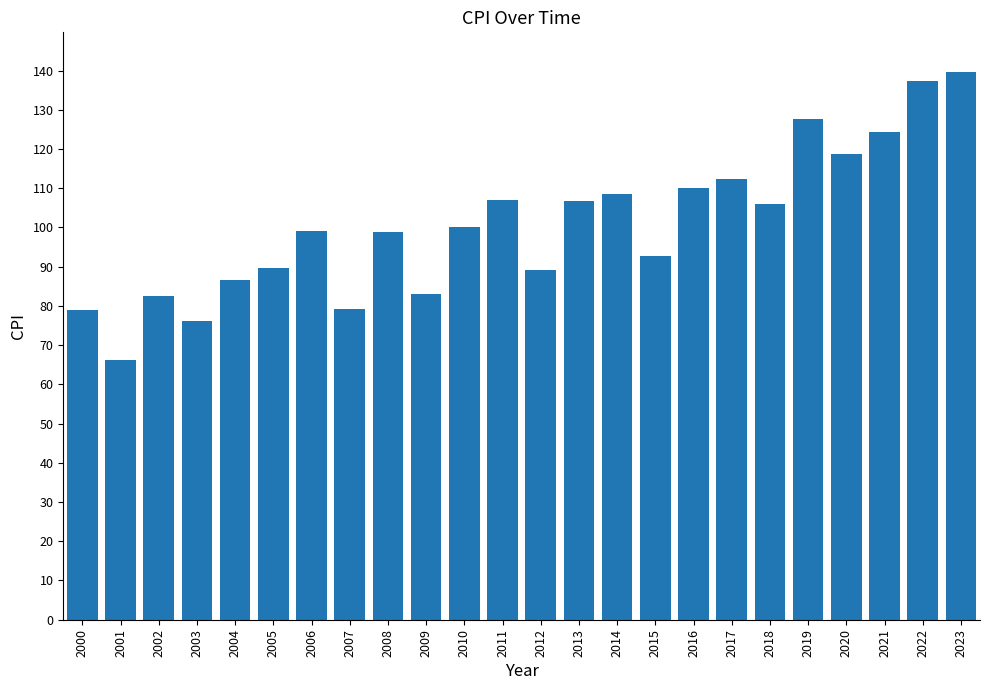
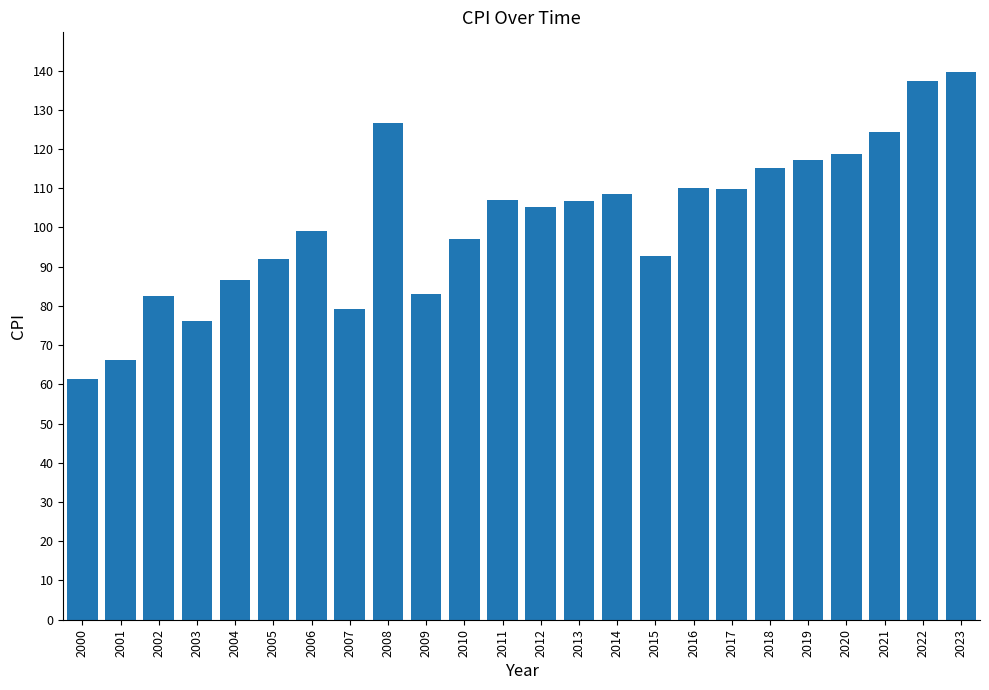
  {
-   "2000": 79,
+   "2000": 61,
    "2001": 66,
    "2002": 82,
    "2003": 76,
    "2004": 87,
-   "2005": 90,
+   "2005": 92,
    "2006": 99,
    "2007": 79,
-   "2008": 99,
+   "2008": 127,
    "2009": 83,
-   "2010": 100,
+   "2010": 97,
    "2011": 107,
-   "2012": 89,
+   "2012": 105,
    "2013": 107,
    "2014": 109,
    "2015": 93,
    "2016": 110,
-   "2017": 112,
-   "2018": 106,
-   "2019": 128,
+   "2017": 110,
+   "2018": 115,
+   "2019": 117,
    "2020": 119,
    "2021": 124,
    "2022": 137,
    "2023": 140
  }
